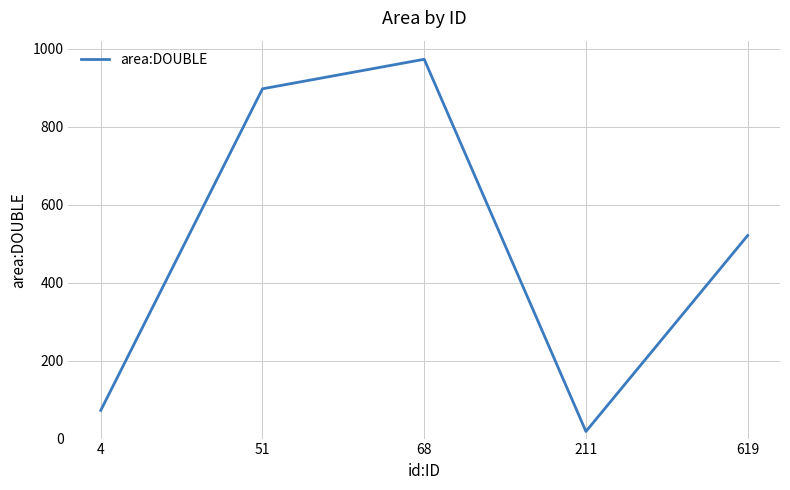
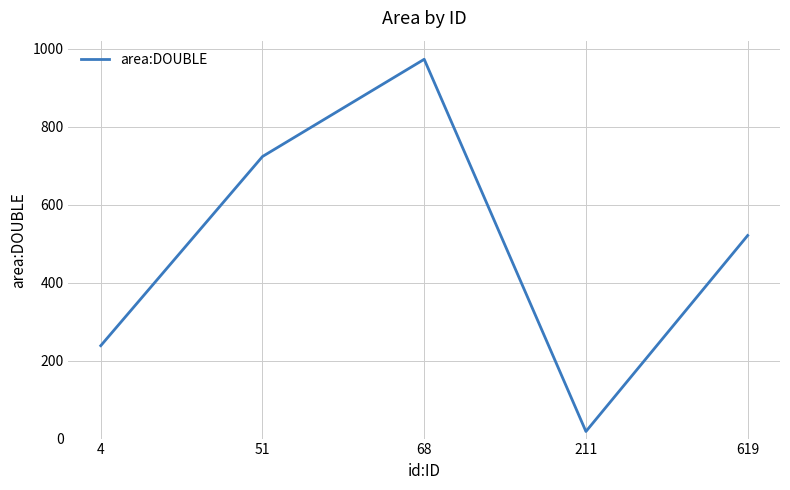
  {
-   "4": 70,
-   "51": 900,
+   "4": 240,
+   "51": 720,
    "68": 970,
    "211": 20,
    "619": 520
  }
